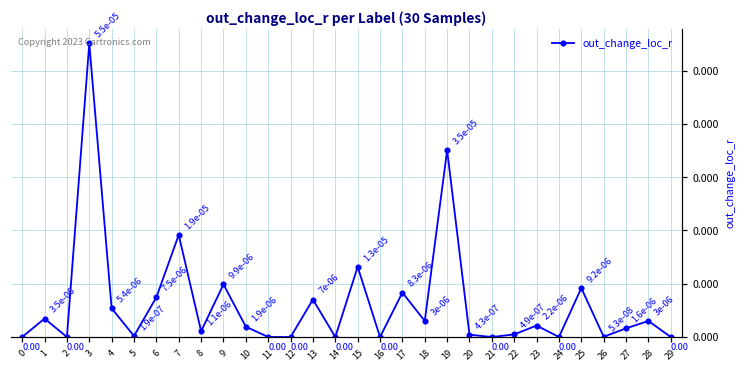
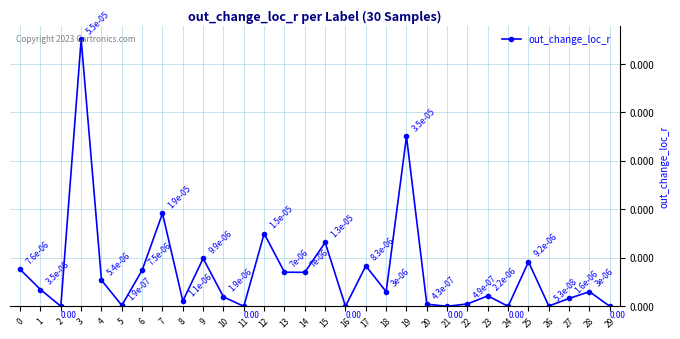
  {
-   "0": "0.00",
+   "0": "7.6e-06",
    "1": "3.5e-06",
    "2": "0.00",
    "3": "5.5e-05",
    "4": "5.4e-06",
    "5": "1.9e-07",
    "6": "1.9e-07",
    "7": "1.9e-05",
    "8": "1.1e-06",
    "9": "9.9e-06",
    "10": "1.9e-06",
    "11": "0.00",
-   "12": "0.00",
+   "12": "1.5e-05",
    "13": "7e-06",
-   "14": "0.00",
+   "14": "7e-06",
    "15": "1.3e-05",
    "16": "0.00",
    "17": "8.3e-06",
    "18": "3e-06",
    "19": "3.5e-05",
    "20": "4.3e-07",
    "21": "0.00",
    "24": "0.00",
    "25": "9.2e-06",
    "29": "0.00"
  }
